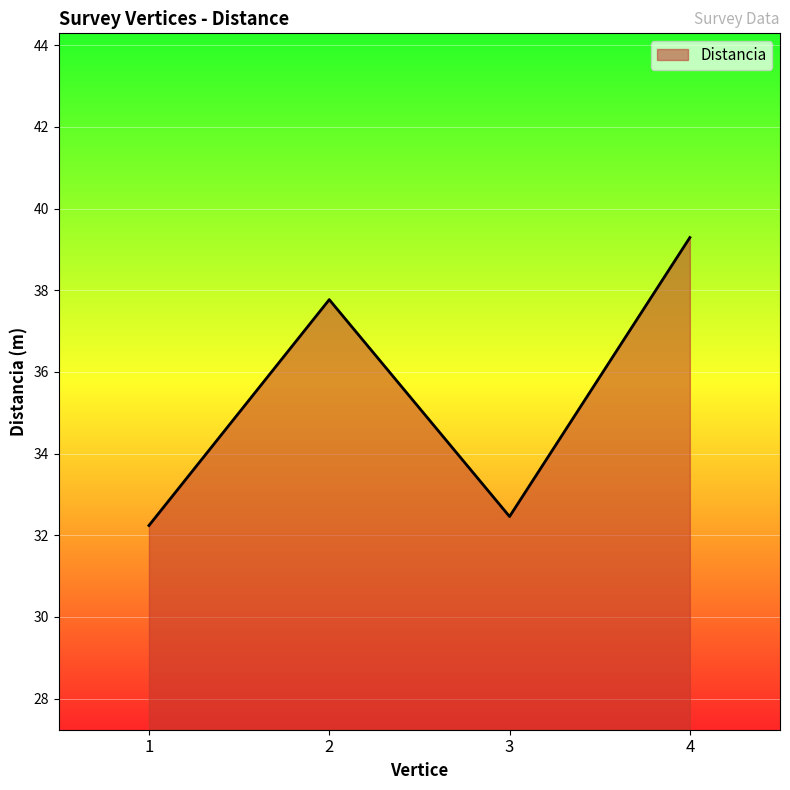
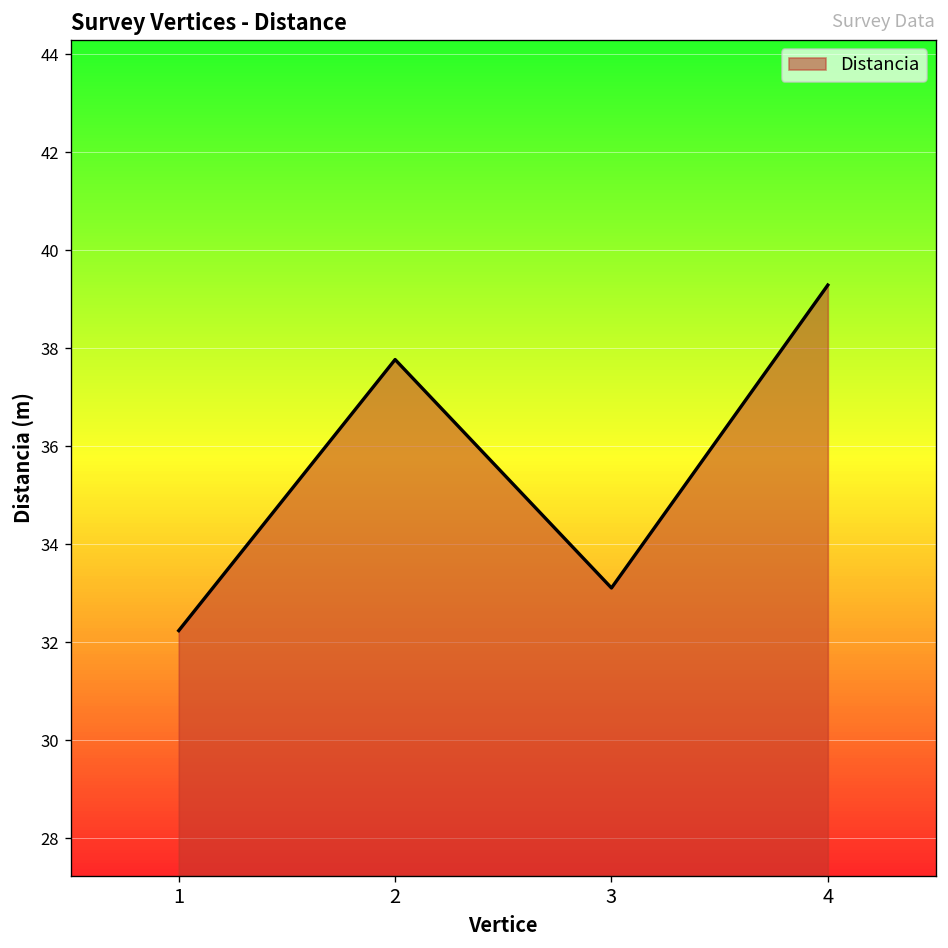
  {
    "1": 32.2,
    "2": 37.8,
-   "3": 32.5,
+   "3": 33.1,
    "4": 39.3
  }
